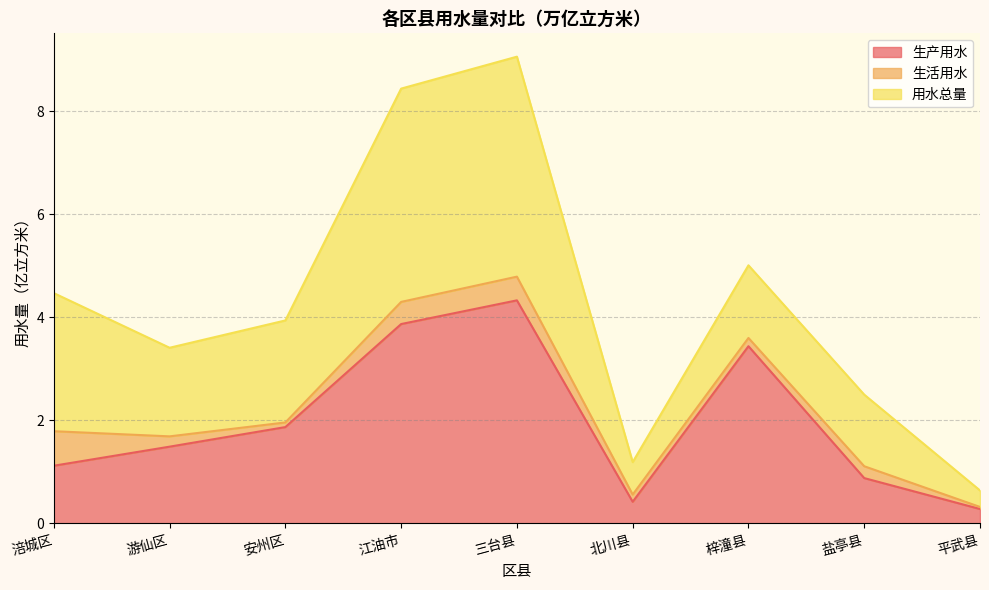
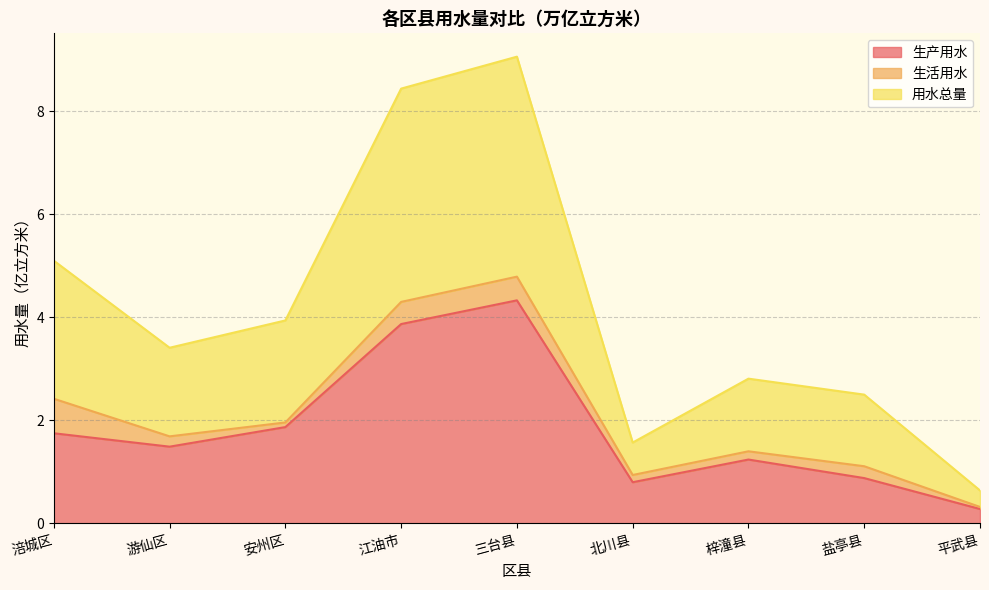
  {
    "生产用水": {
-     "涪城区": 1.1,
+     "涪城区": 1.8,
      "游仙区": 1.5,
      "安州区": 1.9,
      "江油市": 3.9,
      "三台县": 4.3,
-     "北川县": 0.4,
-     "梓潼县": 3.4,
+     "北川县": 0.8,
+     "梓潼县": 1.2,
      "盐亭县": 0.9
    }
  }
